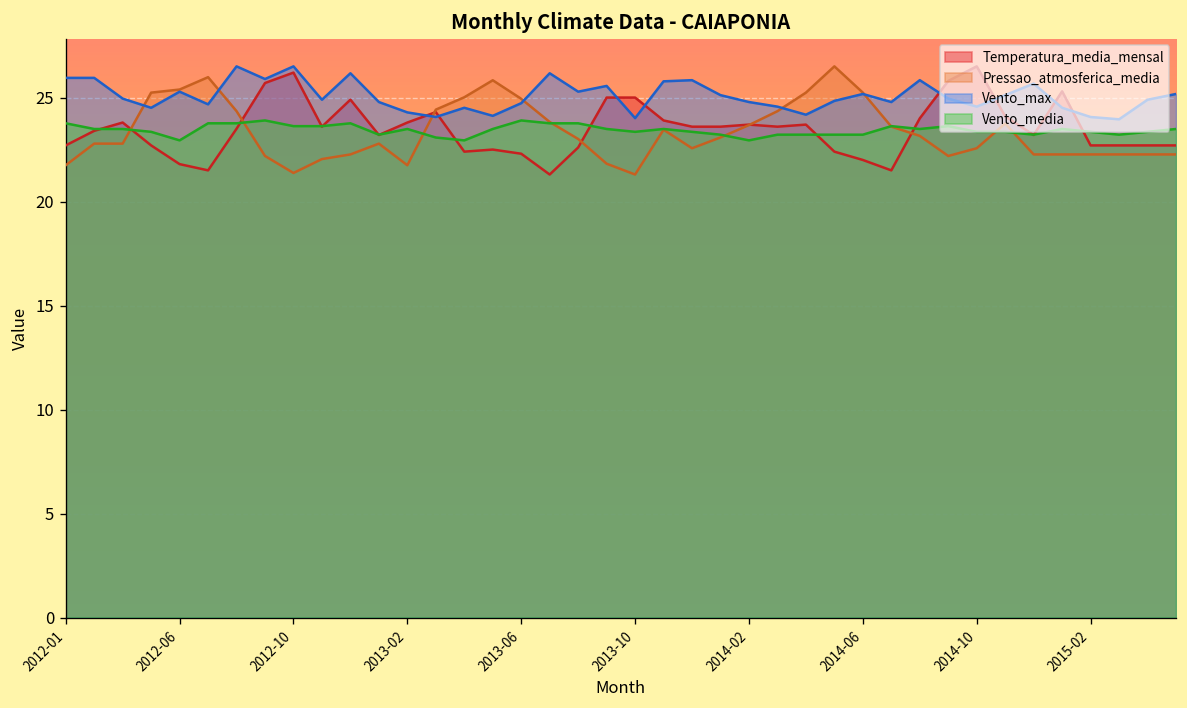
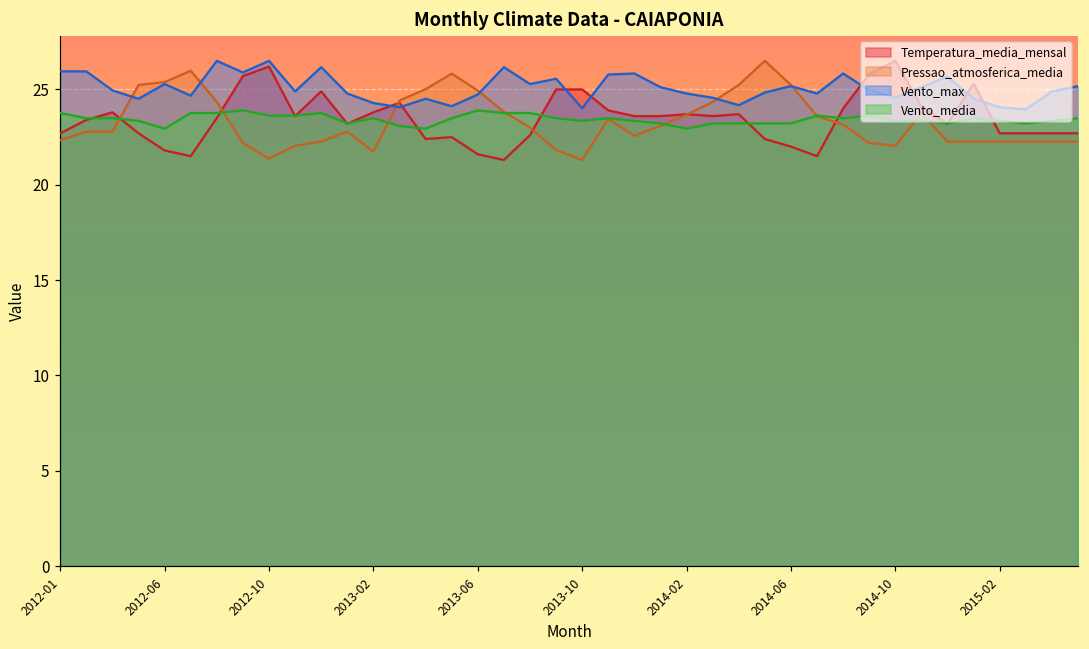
  {
    "Temperatura_media_mensal": {
      "2012-01": 22.7,
      "2012-06": 21.8,
      "2012-10": 26.2,
      "2013-02": 23.8,
-     "2013-06": 22.3,
+     "2013-06": 21.6,
      "2013-10": 25.0,
      "2014-06": 22.0,
      "2015-02": 22.7
    },
    "Pressao_atmosferica_media": {
-     "2012-01": 21.7,
+     "2012-01": 22.3,
      "2012-10": 21.4,
      "2013-02": 21.7,
      "2013-06": 24.9,
      "2013-10": 21.3,
-     "2014-10": 22.6,
+     "2014-10": 22.0,
      "2015-02": 22.3
    },
    "Vento_max": {
      "2012-01": 25.9,
      "2012-10": 26.5,
      "2013-02": 24.3,
      "2013-06": 24.7,
      "2013-10": 24.0,
      "2014-02": 24.8
    },
    "Vento_media": {
      "2012-01": 23.8,
      "2012-06": 22.9,
      "2012-10": 23.6,
      "2013-02": 23.5,
      "2013-06": 23.9,
      "2013-10": 23.4,
      "2014-02": 22.9,
      "2014-06": 23.2,
      "2014-10": 23.4,
      "2015-02": 23.4
    }
  }
